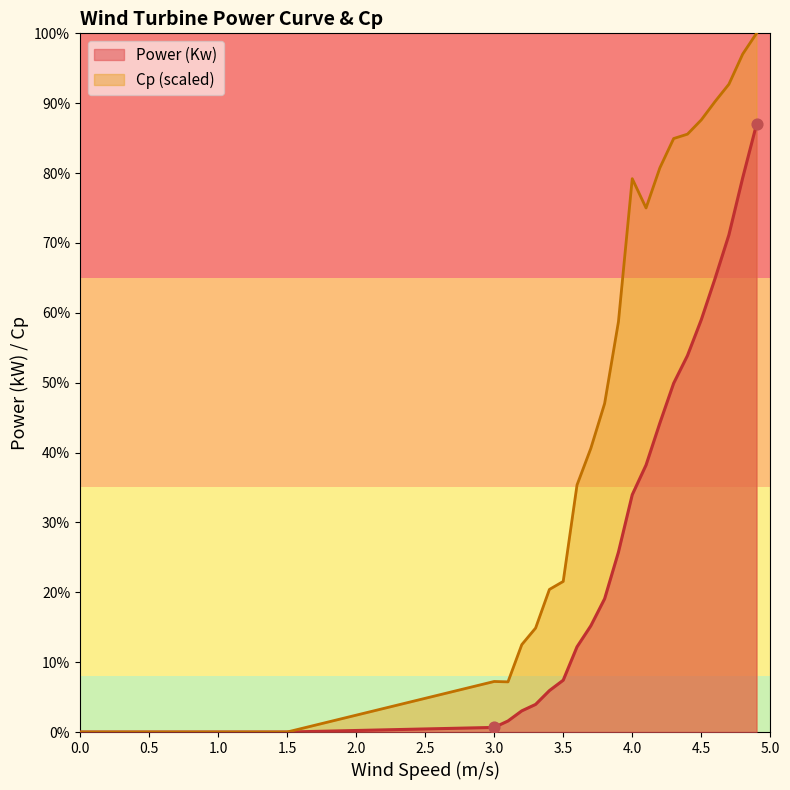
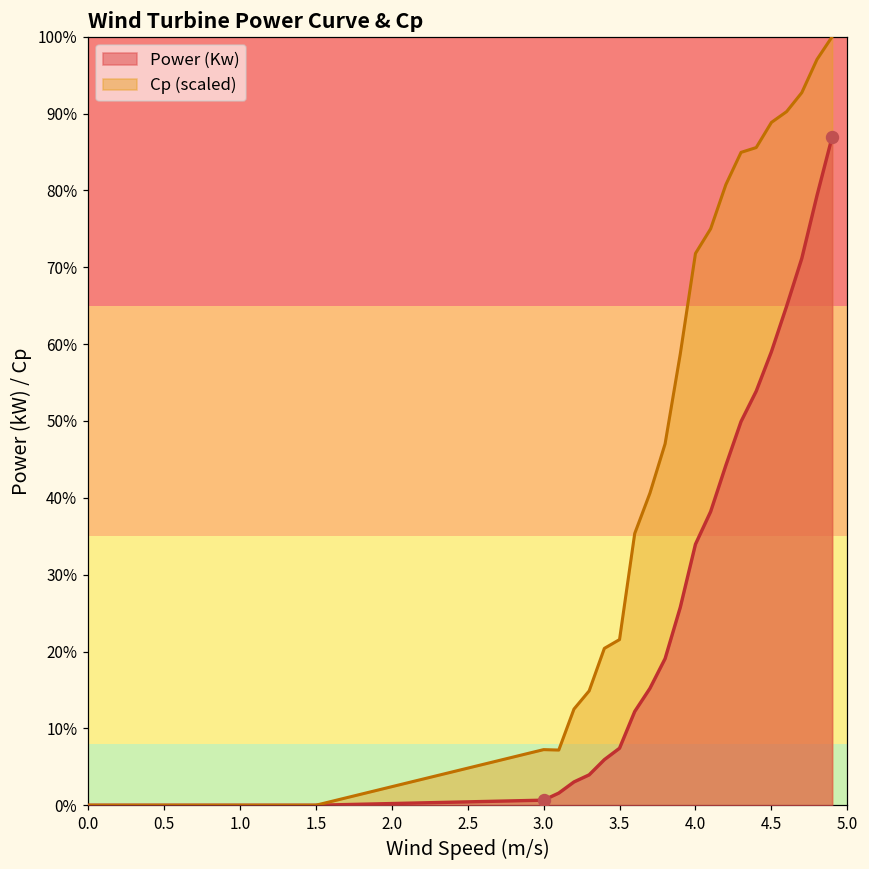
  {
    "Cp (scaled)": {
      "3.0": "7%",
      "3.5": "22%",
-     "4.0": "79%",
-     "4.5": "88%"
+     "4.0": "72%",
+     "4.5": "89%"
    }
  }
